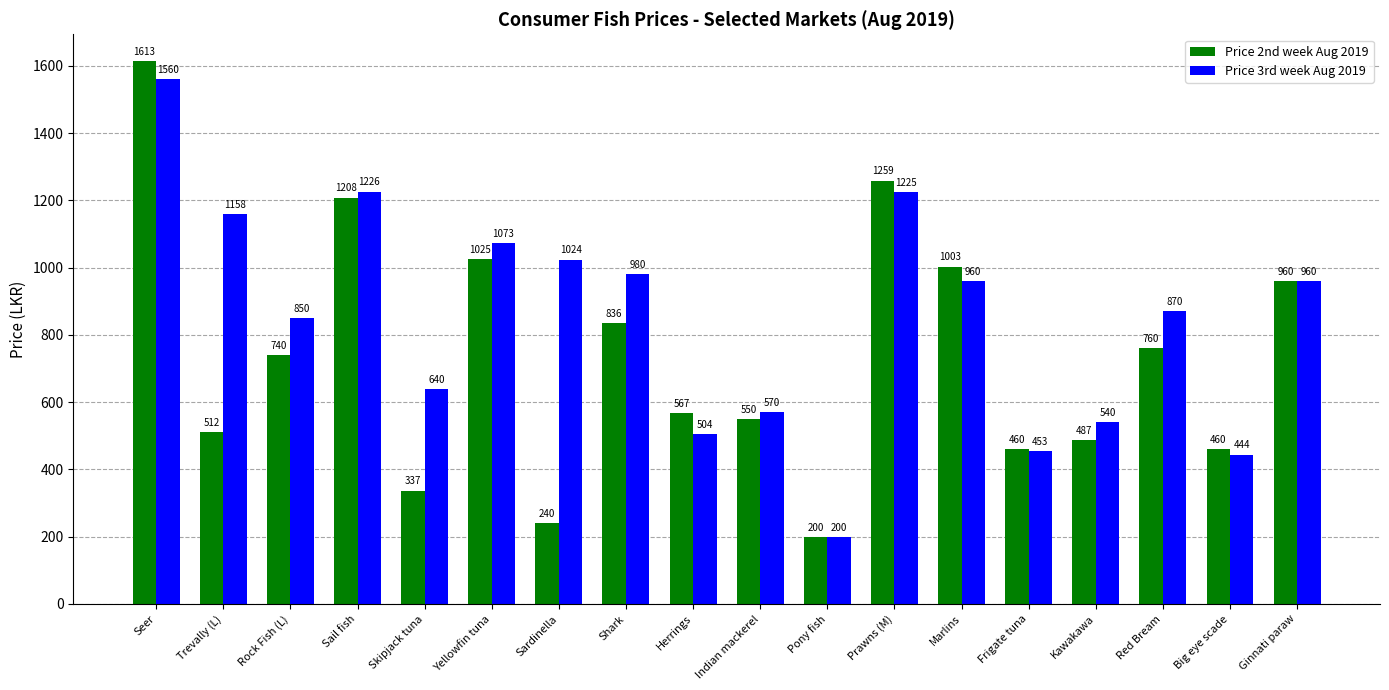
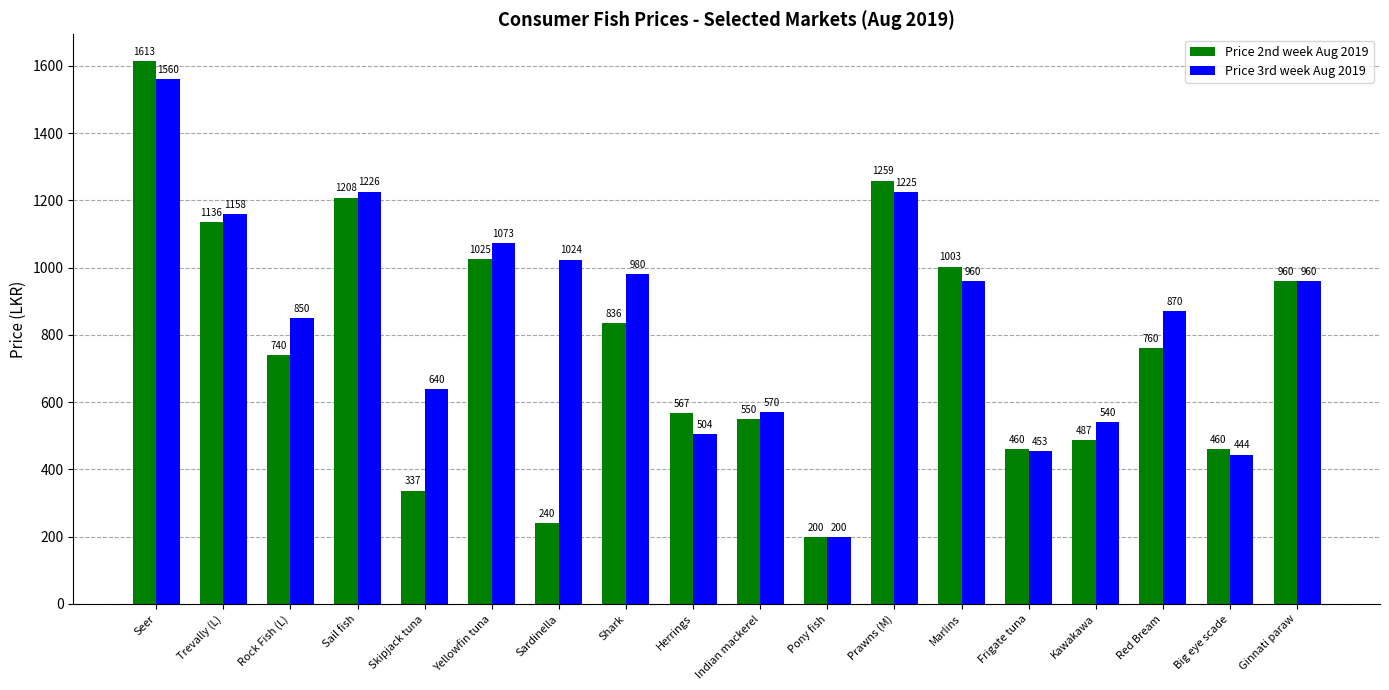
  {
    "Price 2nd week Aug 2019": {
      "Seer": 1613,
-     "Trevally (L)": 512,
+     "Trevally (L)": 1136,
      "Rock Fish (L)": 740,
      "Sail fish": 1208,
      "Skipjack tuna": 337,
      "Yellowfin tuna": 1025,
      "Sardinella": 240,
      "Shark": 836,
      "Herrings": 567,
      "Indian mackerel": 550,
      "Pony fish": 200,
      "Prawns (M)": 1259,
      "Marlins": 1003,
      "Frigate tuna": 460,
      "Kawakawa": 487,
      "Red Bream": 760,
      "Big eye scade": 460,
      "Ginnati paraw": 960
    },
    "Price 3rd week Aug 2019": {
      "Seer": 1560,
      "Trevally (L)": 1158,
      "Rock Fish (L)": 850,
      "Sail fish": 1226,
      "Skipjack tuna": 640,
      "Yellowfin tuna": 1073,
      "Sardinella": 1024,
      "Shark": 980,
      "Herrings": 504,
      "Indian mackerel": 570,
      "Pony fish": 200,
      "Prawns (M)": 1225,
      "Marlins": 960,
      "Frigate tuna": 453,
      "Kawakawa": 540,
      "Red Bream": 870,
      "Big eye scade": 444,
      "Ginnati paraw": 960
    }
  }
